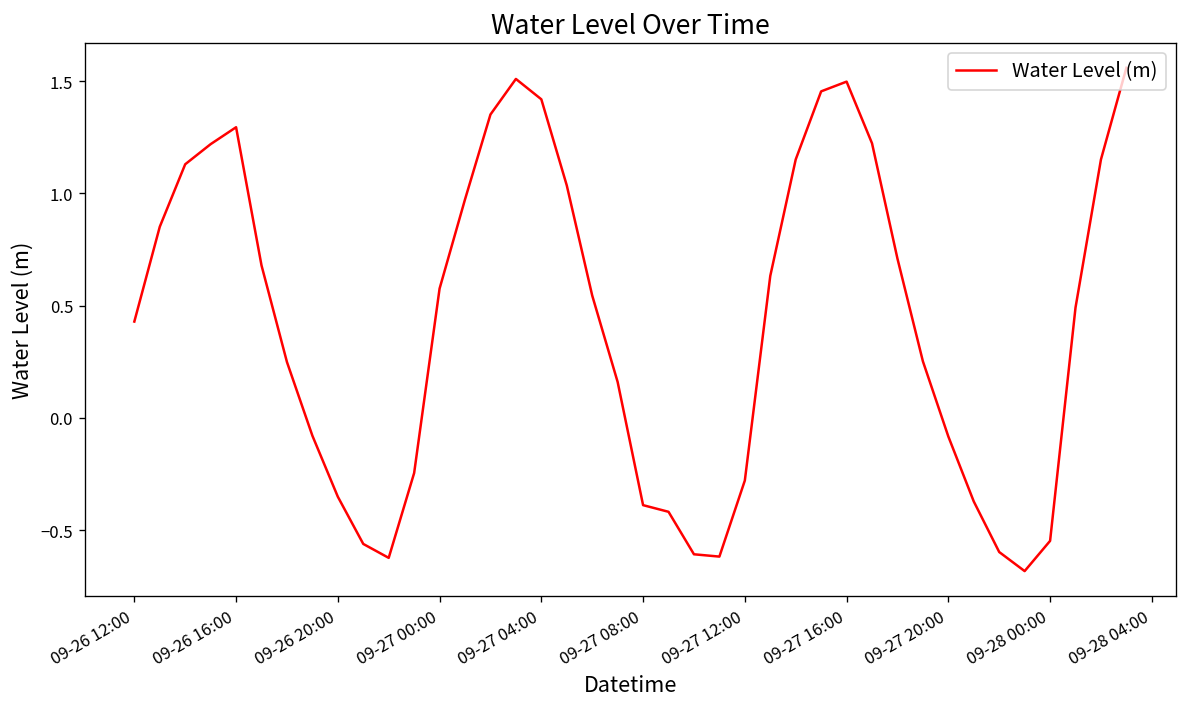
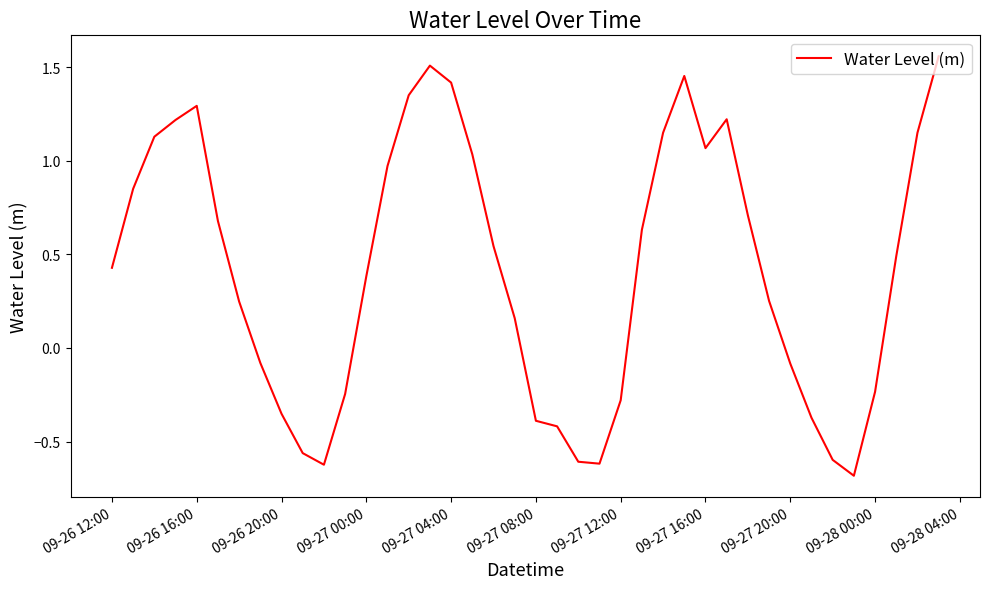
  {
    "09-26 12:00": 0.43,
    "09-26 16:00": 1.29,
    "09-26 20:00": -0.35,
-   "09-27 00:00": 0.58,
+   "09-27 00:00": 0.38,
    "09-27 04:00": 1.42,
    "09-27 08:00": -0.39,
    "09-27 12:00": -0.28,
-   "09-27 16:00": 1.50,
+   "09-27 16:00": 1.07,
    "09-27 20:00": -0.08,
-   "09-28 00:00": -0.55
+   "09-28 00:00": -0.23
  }
